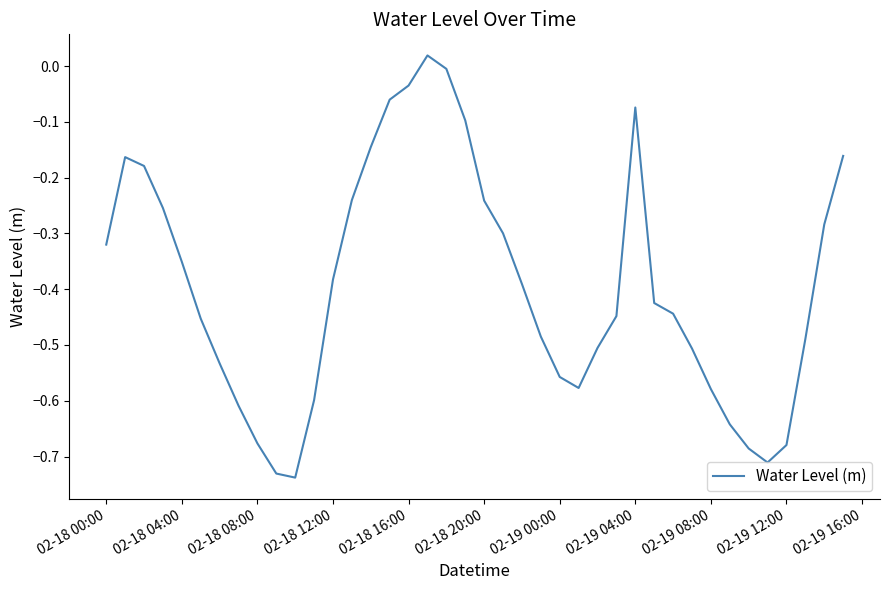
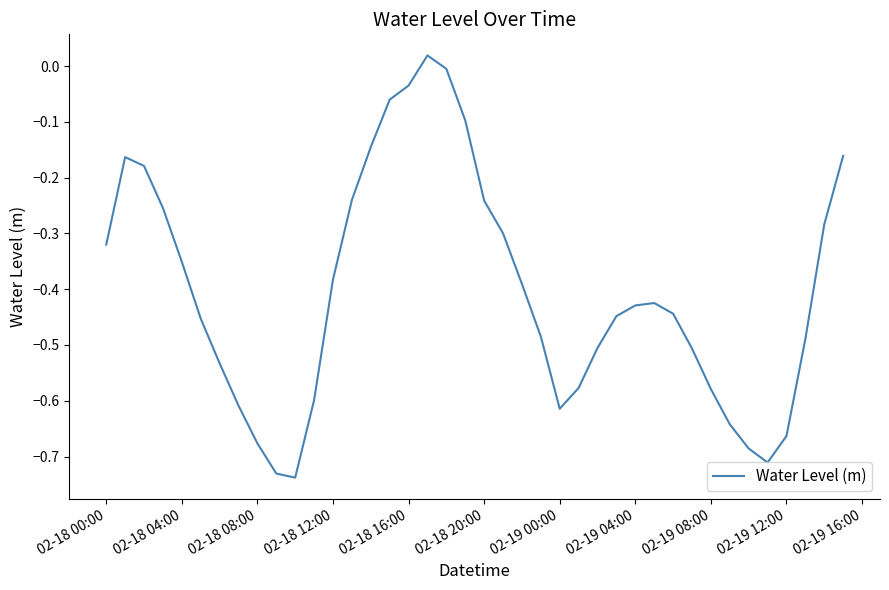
  {
    "02-18 00:00": -0.32,
    "02-18 04:00": -0.35,
    "02-18 08:00": -0.68,
    "02-18 12:00": -0.38,
    "02-18 16:00": -0.03,
    "02-18 20:00": -0.24,
-   "02-19 00:00": -0.56,
-   "02-19 04:00": -0.07,
+   "02-19 00:00": -0.61,
+   "02-19 04:00": -0.43,
    "02-19 08:00": -0.58,
-   "02-19 12:00": -0.68
+   "02-19 12:00": -0.66
  }
